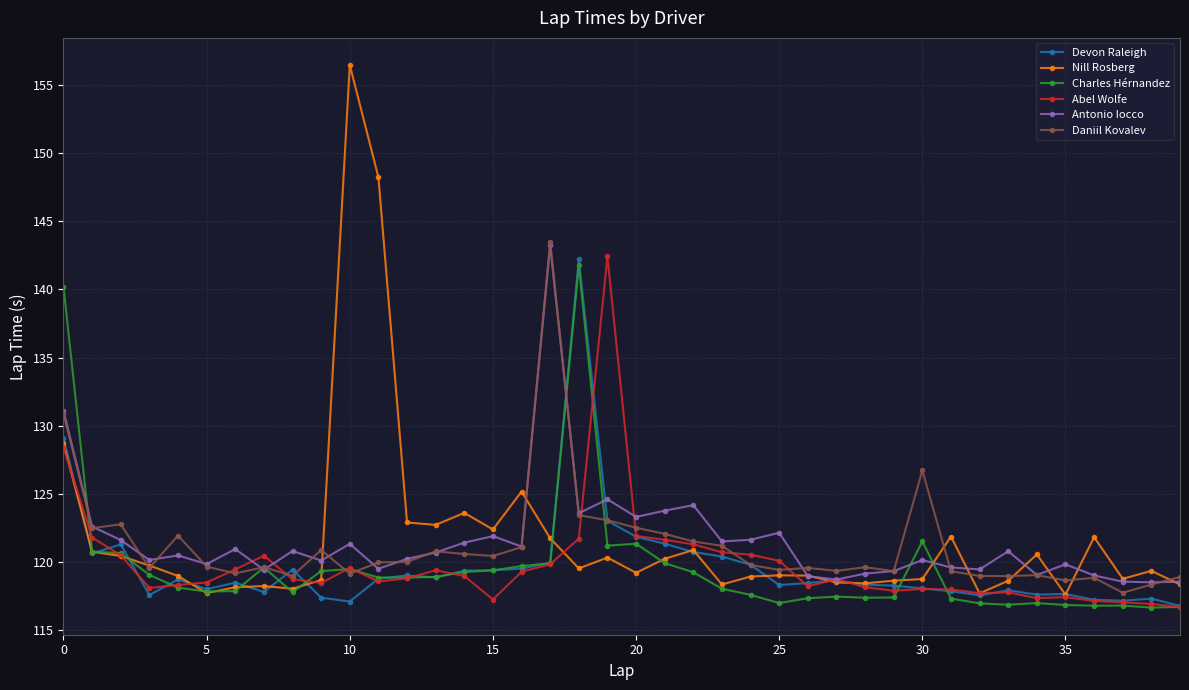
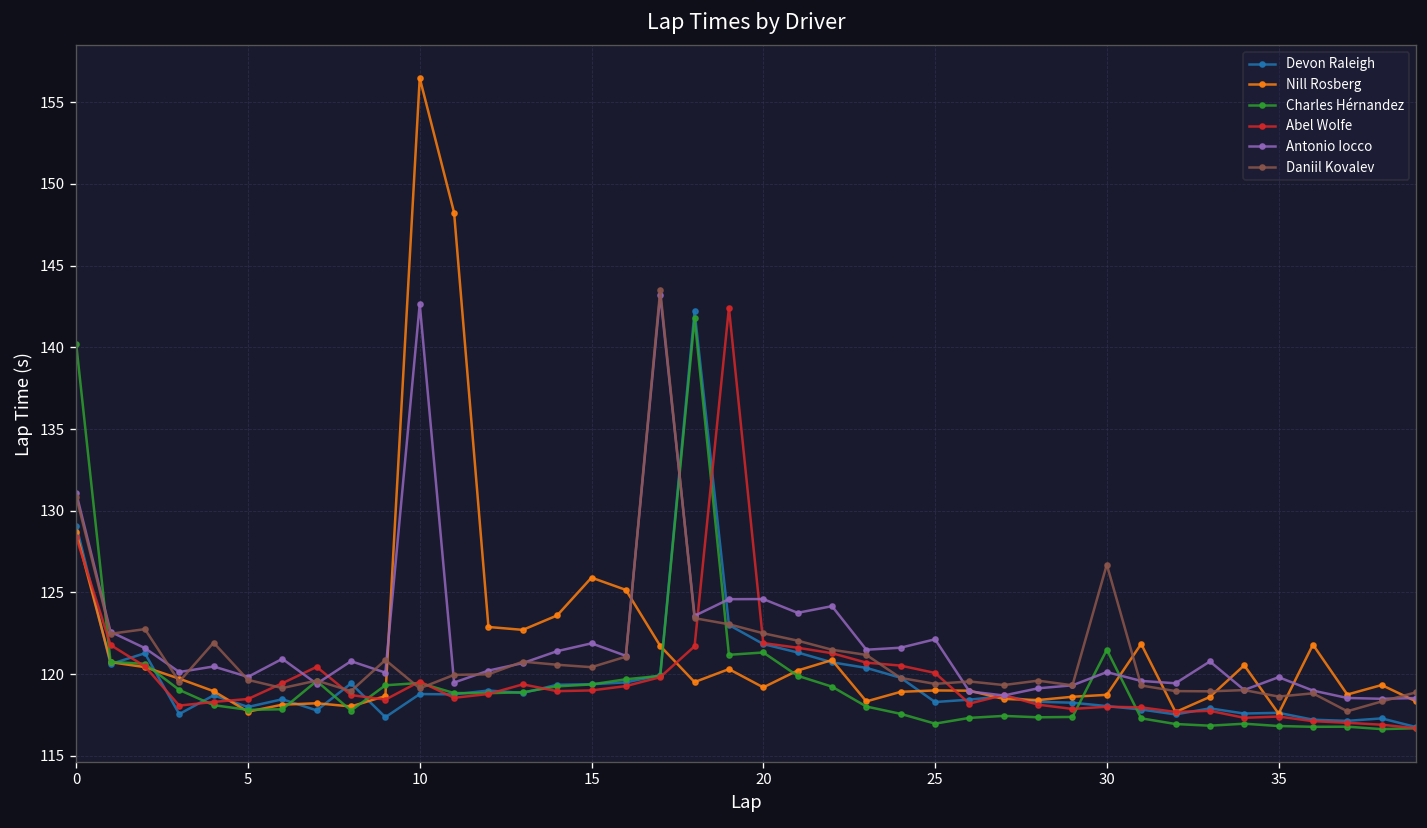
  {
    "Devon Raleigh": {
      "0": 129.1,
-     "10": 117.1,
+     "10": 118.8,
      "25": 118.3
    },
    "Nill Rosberg": {
      "0": 128.7,
      "10": 156.5,
-     "15": 122.4,
+     "15": 125.9,
      "20": 119.2,
      "25": 119.0,
      "30": 118.7
    },
    "Charles Hérnandez": {
      "0": 140.2,
      "20": 121.3,
      "25": 117.0,
      "30": 121.5,
      "35": 116.8
    },
    "Abel Wolfe": {
      "0": 128.4,
      "5": 118.5,
-     "15": 117.2,
+     "15": 119.0,
      "25": 120.1
    },
    "Antonio Iocco": {
      "0": 131.1,
-     "10": 121.3,
+     "10": 142.6,
      "15": 121.9,
-     "20": 123.3,
+     "20": 124.6,
      "25": 122.1,
      "30": 120.1,
      "35": 119.8
    },
    "Daniil Kovalev": {
      "0": 130.9,
      "10": 119.1,
      "15": 120.4,
      "20": 122.5,
      "25": 119.4,
      "30": 126.7,
      "35": 118.6
    }
  }
